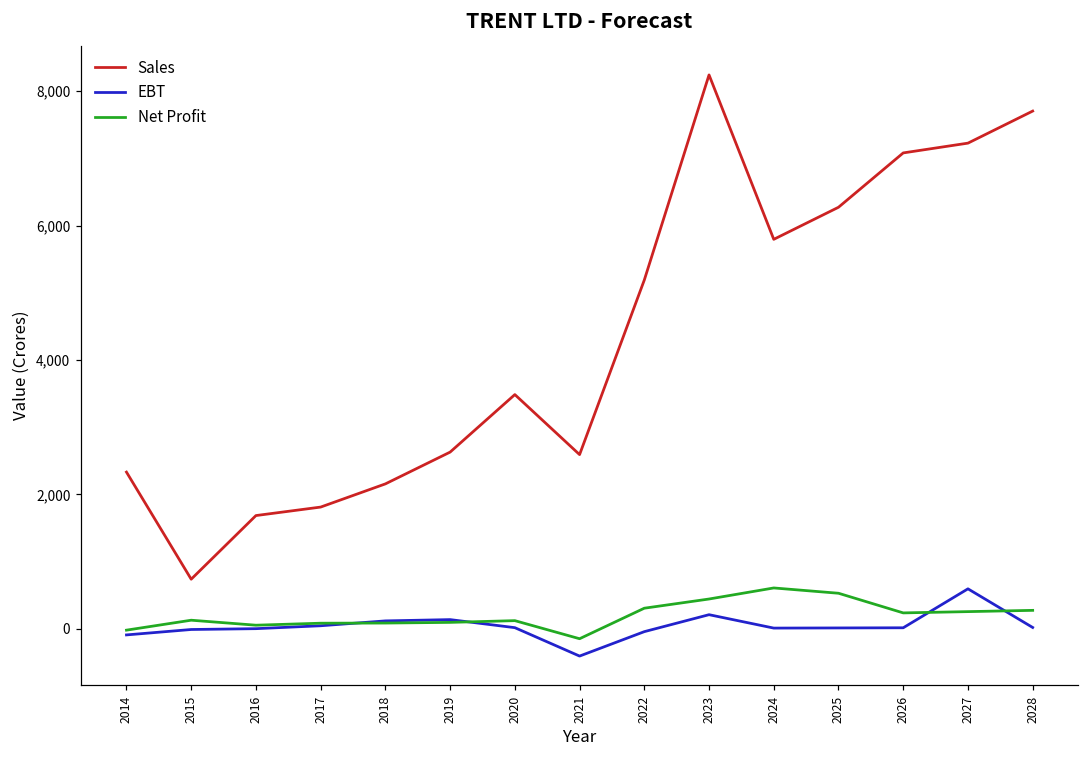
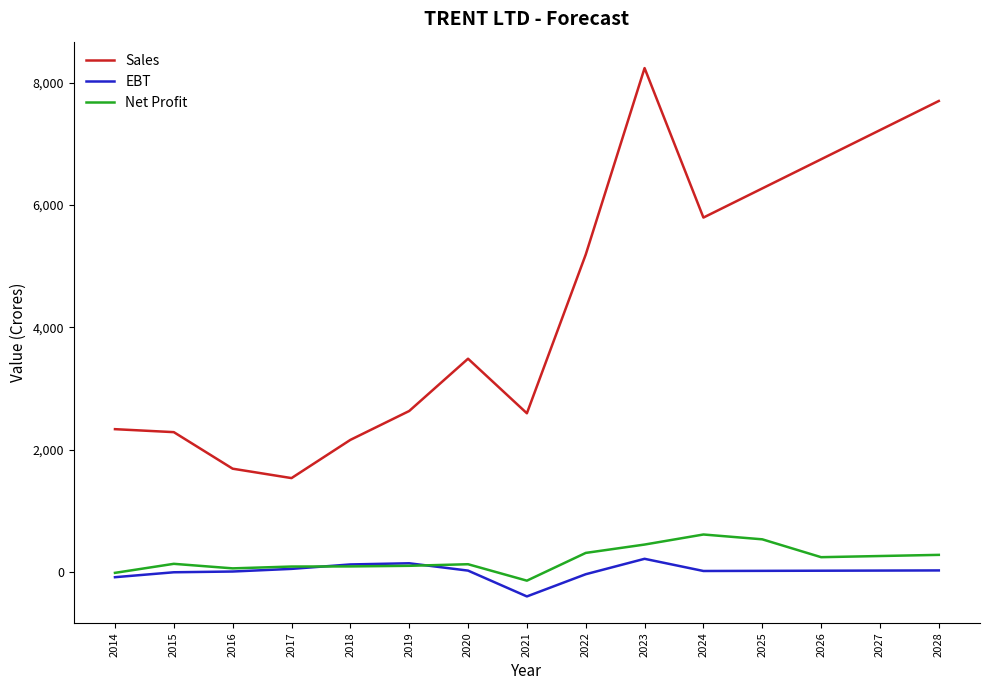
  {
    "Sales": {
      "2014": "2,300",
-     "2015": "700",
+     "2015": "2,300",
      "2016": "1,700",
-     "2017": "1,800",
+     "2017": "1,500",
      "2018": "2,200",
      "2019": "2,600",
      "2020": "3,500",
      "2021": "2,600",
      "2022": "5,200",
      "2023": "8,200",
      "2024": "5,800",
      "2025": "6,300",
-     "2026": "7,100",
+     "2026": "6,700",
      "2027": "7,200",
      "2028": "7,700"
    },
    "EBT": {
      "2014": "-100",
      "2015": "0",
      "2016": "0",
      "2020": "0",
      "2021": "-400",
      "2022": "0",
      "2023": "200",
      "2024": "0",
      "2025": "0",
      "2026": "0",
-     "2027": "600",
+     "2027": "0",
      "2028": "0"
    },
    "Net Profit": {
      "2014": "0",
      "2015": "100",
      "2016": "100",
      "2020": "100",
      "2021": "-100",
      "2022": "300",
      "2023": "400",
      "2024": "600",
      "2025": "500",
      "2026": "200",
      "2027": "300",
      "2028": "300"
    }
  }
